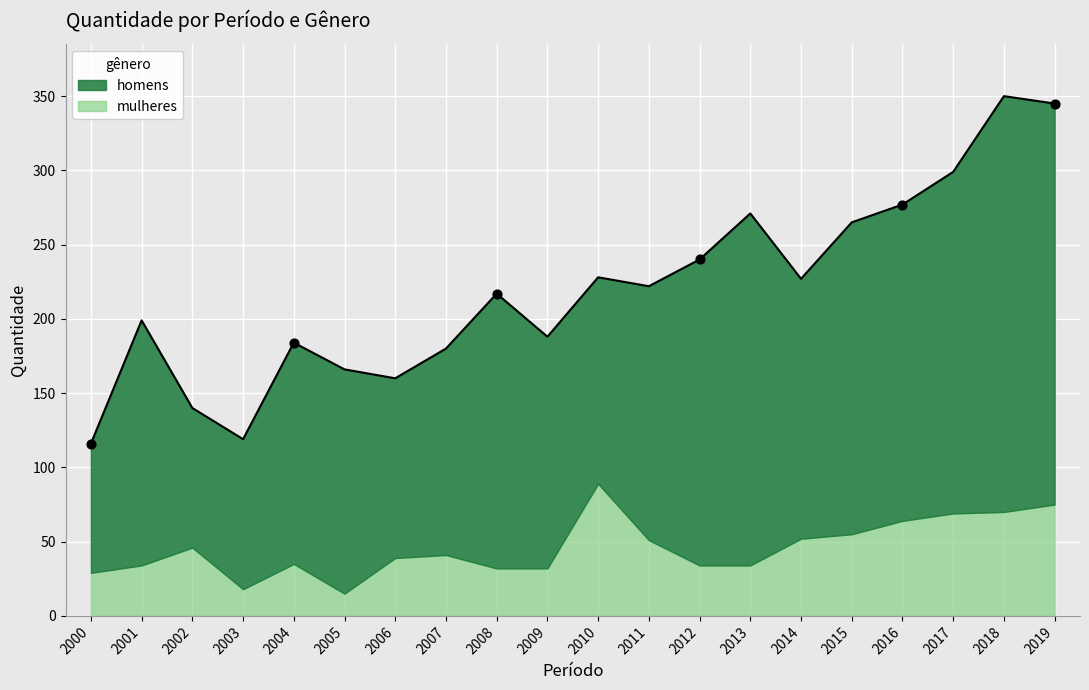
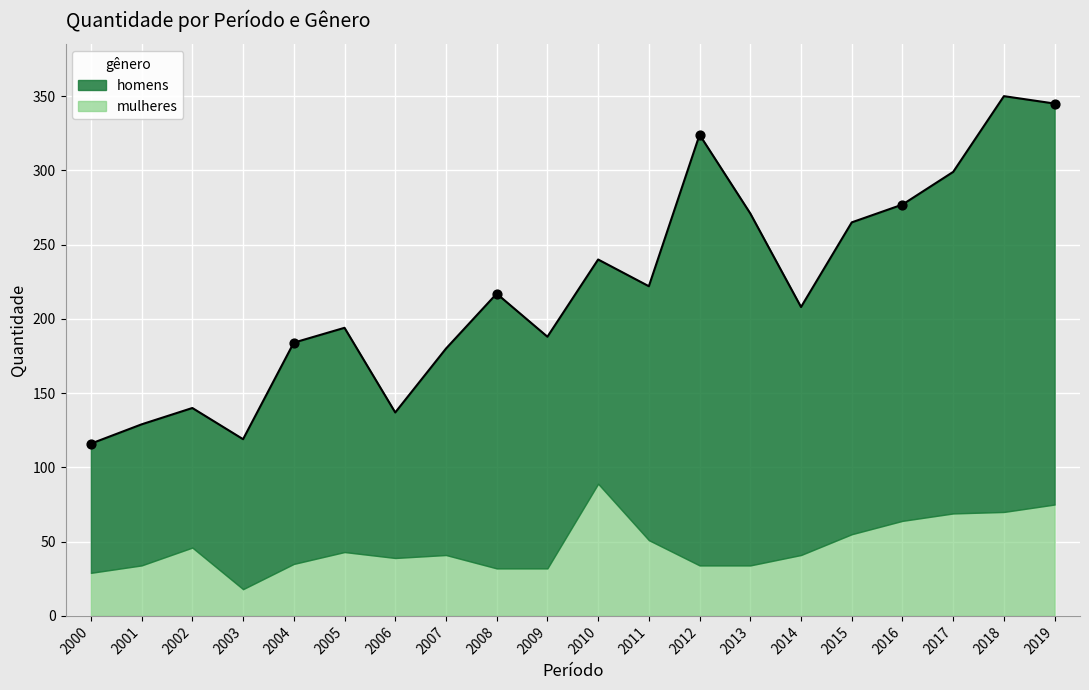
  {
    "mulheres": {
      "2000": 29,
      "2001": 34,
      "2002": 46,
      "2003": 18,
      "2004": 35,
-     "2005": 15,
+     "2005": 43,
      "2006": 39,
      "2007": 41,
      "2008": 32,
      "2009": 32,
      "2010": 89,
      "2011": 51,
      "2012": 34,
      "2013": 34,
-     "2014": 52,
+     "2014": 41,
      "2015": 55,
      "2016": 64,
      "2017": 69,
      "2018": 70,
      "2019": 75
    },
    "homens": {
-     "2001": 165,
+     "2001": 95,
      "2002": 94,
      "2003": 101,
      "2005": 151,
-     "2006": 121,
+     "2006": 98,
      "2007": 139,
      "2009": 156,
-     "2010": 139,
+     "2010": 151,
      "2011": 171,
-     "2012": 206,
+     "2012": 290,
      "2013": 237,
-     "2014": 175,
+     "2014": 167,
      "2015": 210,
      "2017": 230,
      "2018": 280
    }
  }
